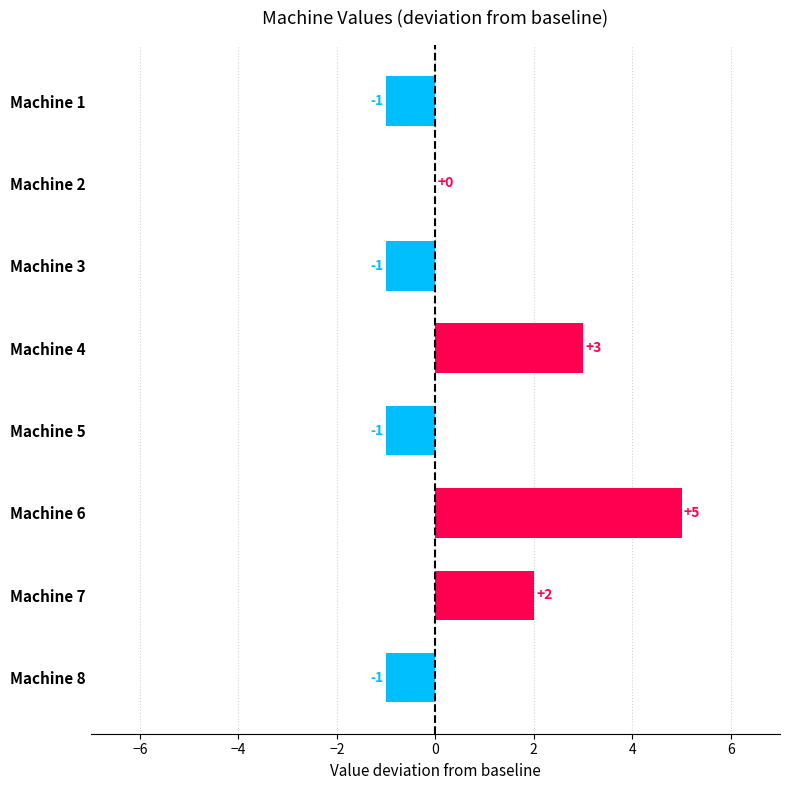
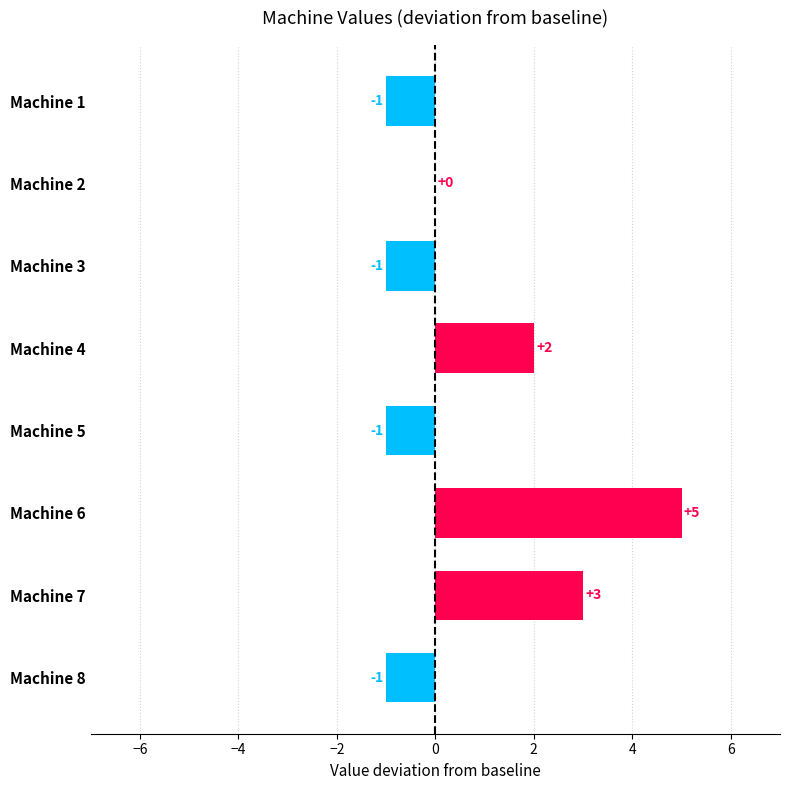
  {
    "Machine 1": "-1",
    "Machine 2": "+0",
    "Machine 3": "-1",
-   "Machine 4": "+3",
+   "Machine 4": "+2",
    "Machine 5": "-1",
    "Machine 6": "+5",
-   "Machine 7": "+2",
+   "Machine 7": "+3",
    "Machine 8": "-1"
  }
